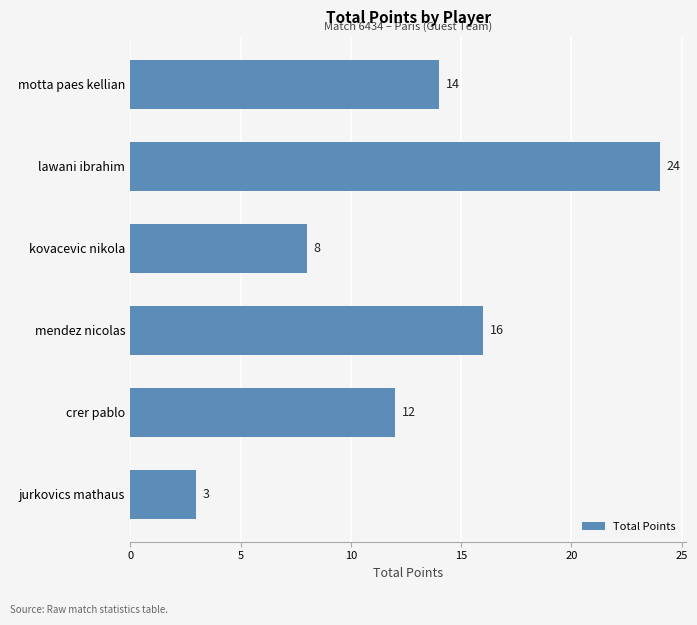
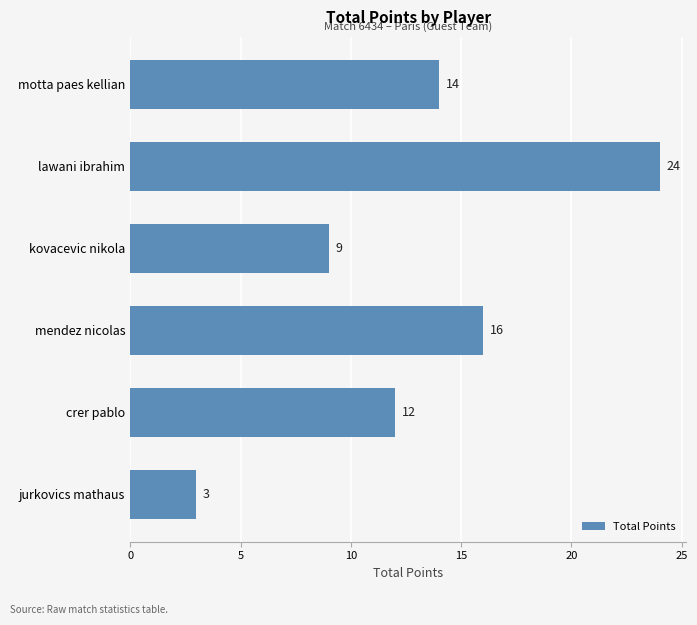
  {
    "motta paes kellian": 14,
    "lawani ibrahim": 24,
-   "kovacevic nikola": 8,
+   "kovacevic nikola": 9,
    "mendez nicolas": 16,
    "crer pablo": 12,
    "jurkovics mathaus": 3
  }
